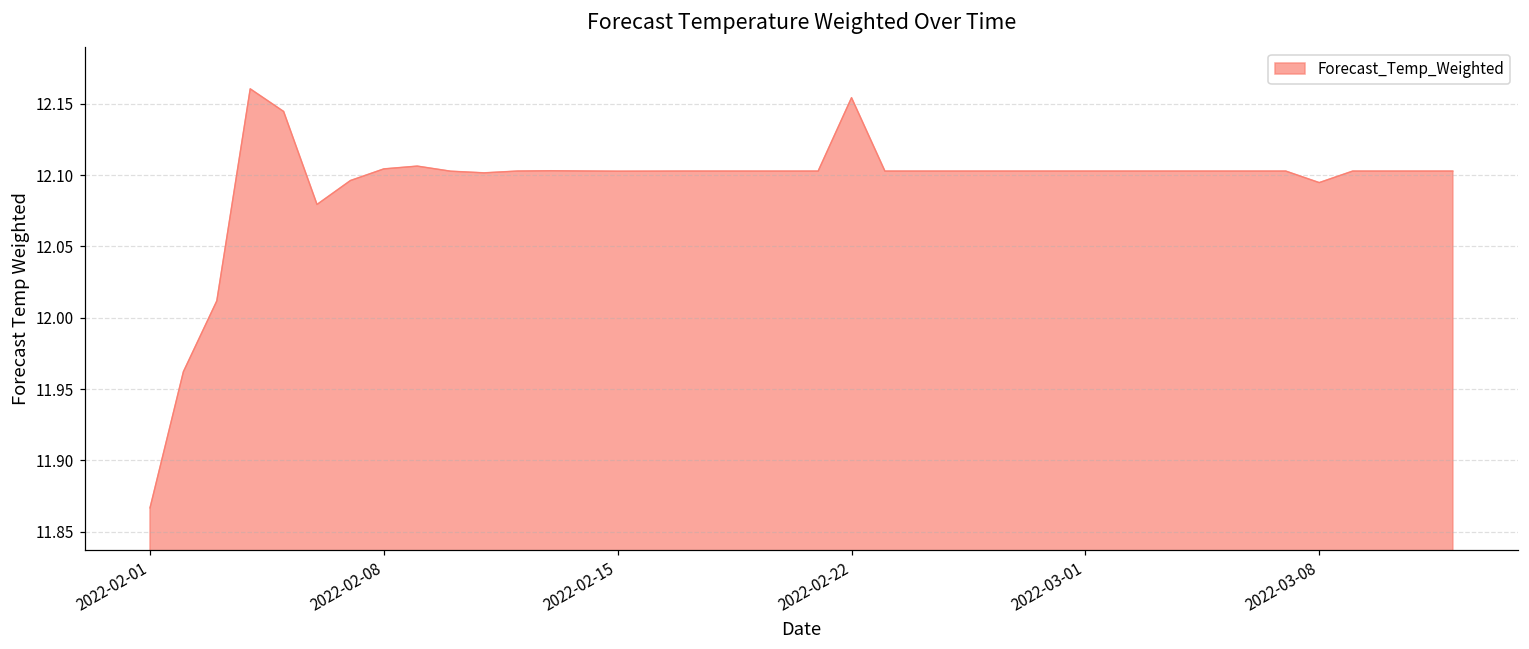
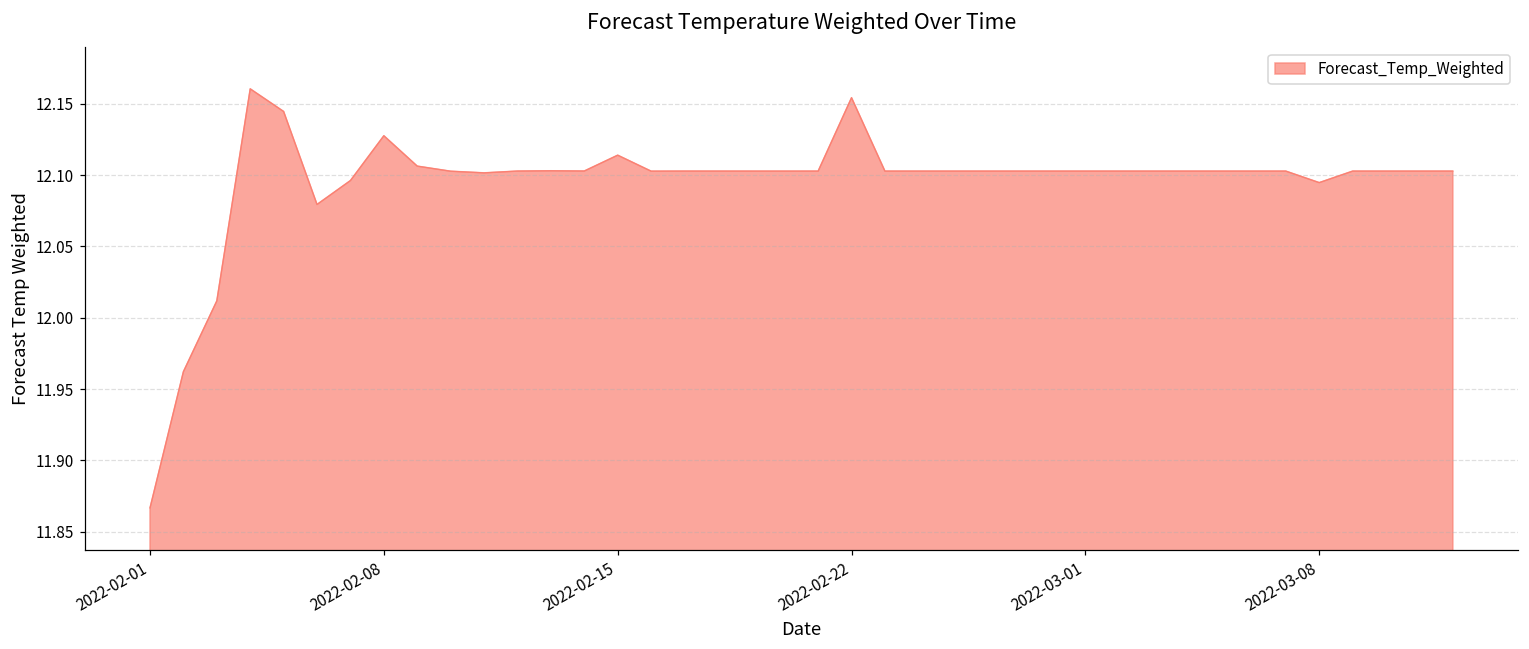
  {
    "2022-02-01": 11.867,
-   "2022-02-08": 12.104,
-   "2022-02-15": 12.103,
+   "2022-02-08": 12.128,
+   "2022-02-15": 12.114,
    "2022-02-22": 12.154,
    "2022-03-01": 12.103,
    "2022-03-08": 12.095
  }
